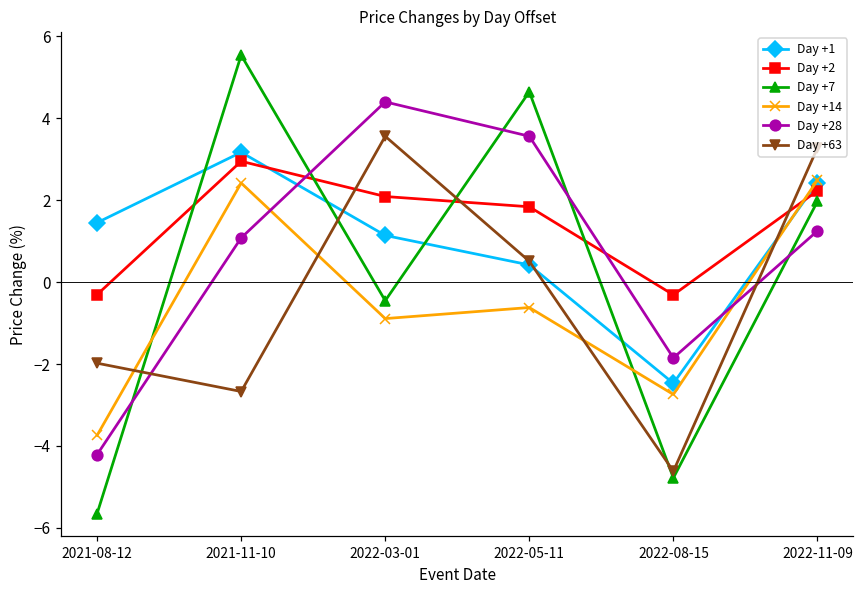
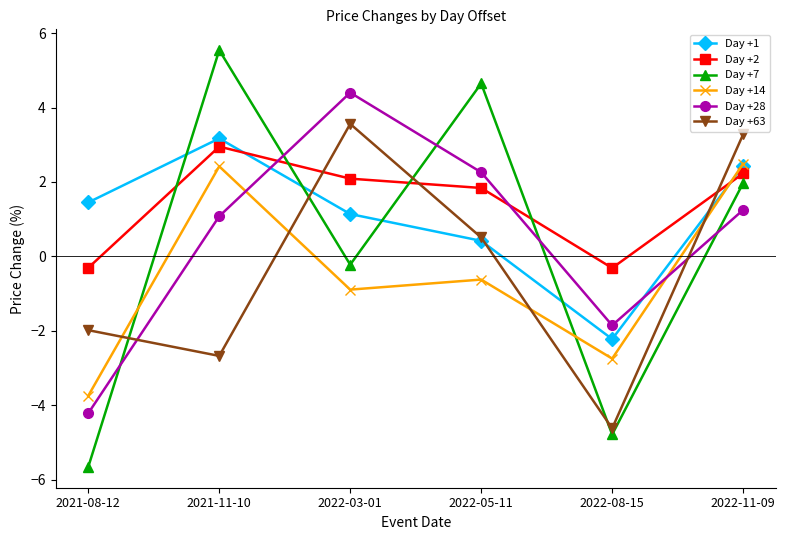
  {
    "Day +1": {
      "2021-08-12": 1.5,
      "2021-11-10": 3.2,
      "2022-03-01": 1.1,
      "2022-05-11": 0.4,
-     "2022-08-15": -2.5
+     "2022-08-15": -2.2
    },
    "Day +2": {
      "2021-08-12": -0.3,
      "2021-11-10": 3.0,
      "2022-03-01": 2.1,
      "2022-05-11": 1.8,
      "2022-08-15": -0.3,
      "2022-11-09": 2.2
    },
    "Day +7": {
      "2021-08-12": -5.7,
      "2021-11-10": 5.5,
-     "2022-03-01": -0.5,
+     "2022-03-01": -0.2,
      "2022-05-11": 4.6,
      "2022-08-15": -4.8,
      "2022-11-09": 2.0
    },
    "Day +14": {
      "2021-08-12": -3.7,
      "2021-11-10": 2.4,
      "2022-03-01": -0.9,
      "2022-05-11": -0.6,
      "2022-08-15": -2.7
    },
    "Day +28": {
      "2021-08-12": -4.2,
      "2021-11-10": 1.1,
      "2022-03-01": 4.4,
-     "2022-05-11": 3.6,
+     "2022-05-11": 2.3,
      "2022-08-15": -1.8,
      "2022-11-09": 1.3
    },
    "Day +63": {
      "2021-08-12": -2.0,
      "2021-11-10": -2.7,
      "2022-03-01": 3.6,
      "2022-05-11": 0.5,
      "2022-08-15": -4.6,
      "2022-11-09": 3.3
    }
  }
